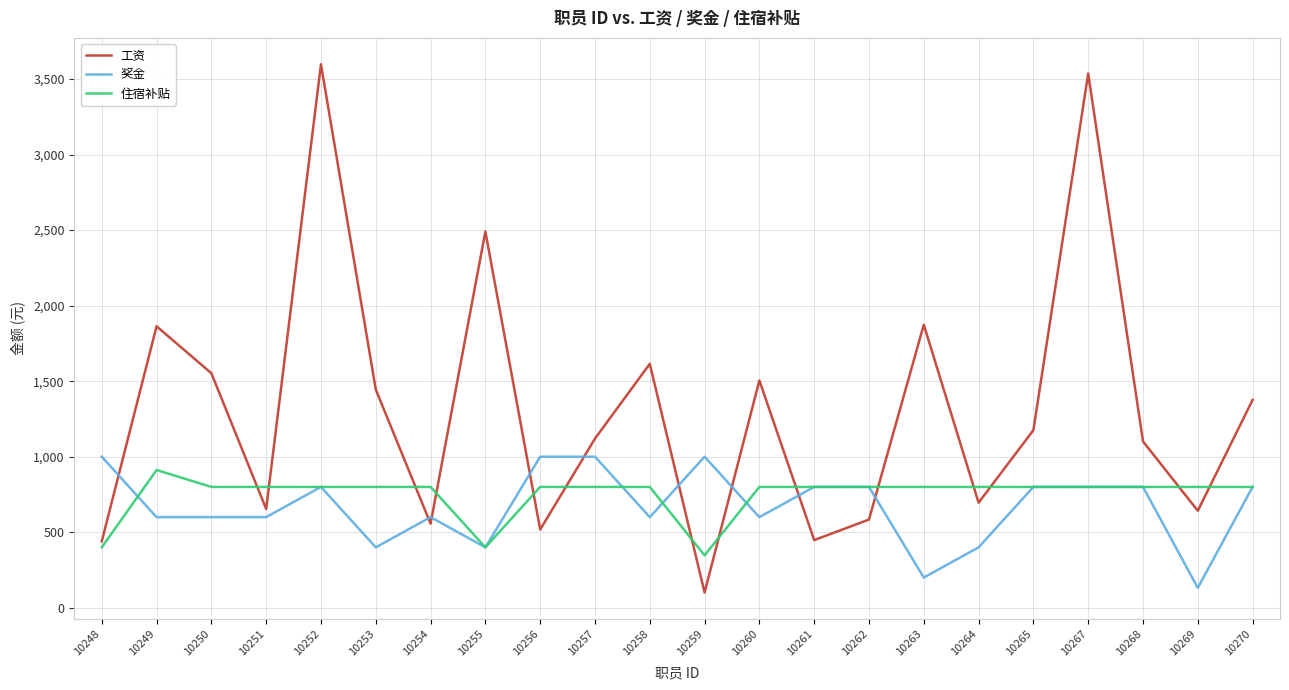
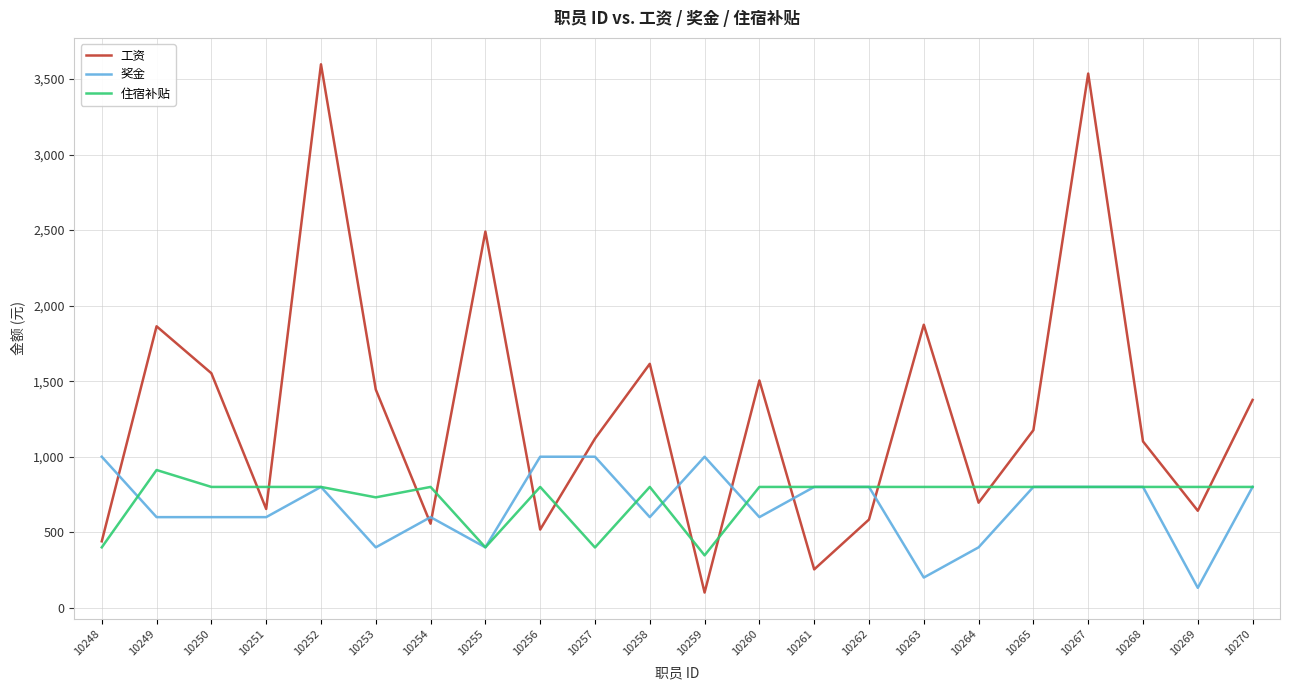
  {
    "工资": {
      "10248": "440",
      "10249": "1,860",
      "10250": "1,550",
      "10251": "650",
      "10252": "3,600",
      "10253": "1,440",
      "10254": "560",
      "10255": "2,490",
      "10256": "520",
      "10257": "1,120",
      "10258": "1,610",
      "10259": "100",
      "10260": "1,500",
-     "10261": "450",
+     "10261": "250",
      "10262": "580",
      "10263": "1,870",
      "10264": "700",
      "10265": "1,180",
      "10267": "3,540",
      "10268": "1,100",
      "10269": "640",
      "10270": "1,380"
    },
    "奖金": {
      "10248": "1,000",
      "10249": "600",
      "10250": "600",
      "10251": "600",
      "10253": "400",
      "10254": "600",
      "10256": "1,000",
      "10257": "1,000",
      "10258": "600",
      "10259": "1,000",
      "10260": "600",
      "10263": "200",
      "10264": "400",
      "10269": "130"
    },
    "住宿补贴": {
      "10248": "400",
      "10249": "910",
      "10250": "800",
      "10251": "800",
-     "10253": "800",
+     "10253": "730",
      "10254": "800",
      "10256": "800",
-     "10257": "800",
+     "10257": "400",
      "10258": "800",
      "10259": "350",
      "10260": "800",
      "10263": "800",
      "10264": "800",
      "10269": "800"
    }
  }
